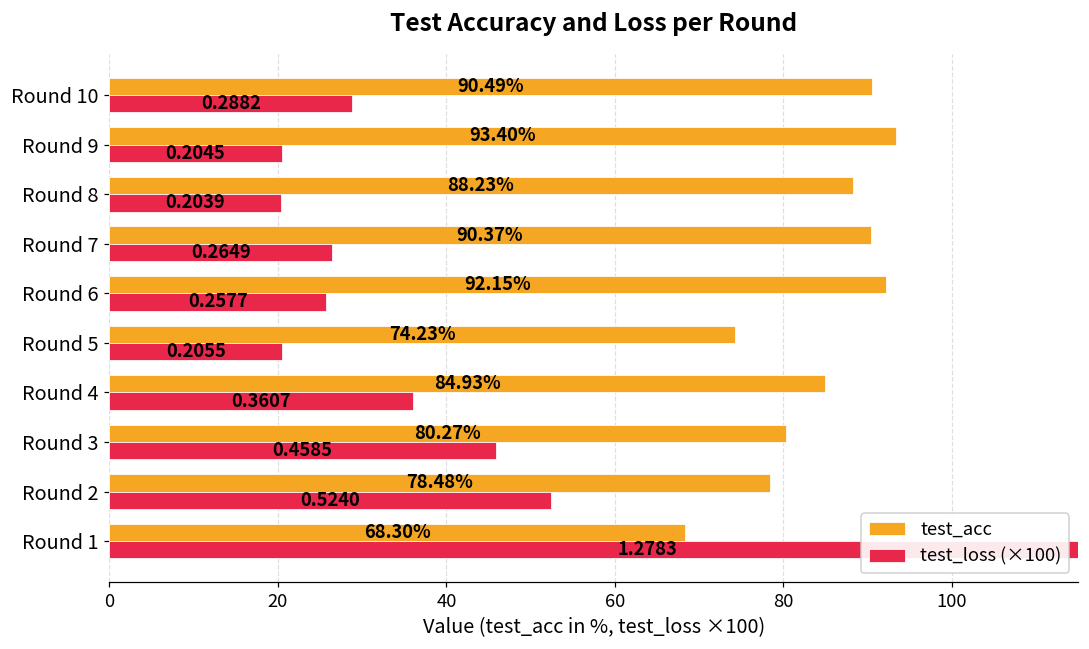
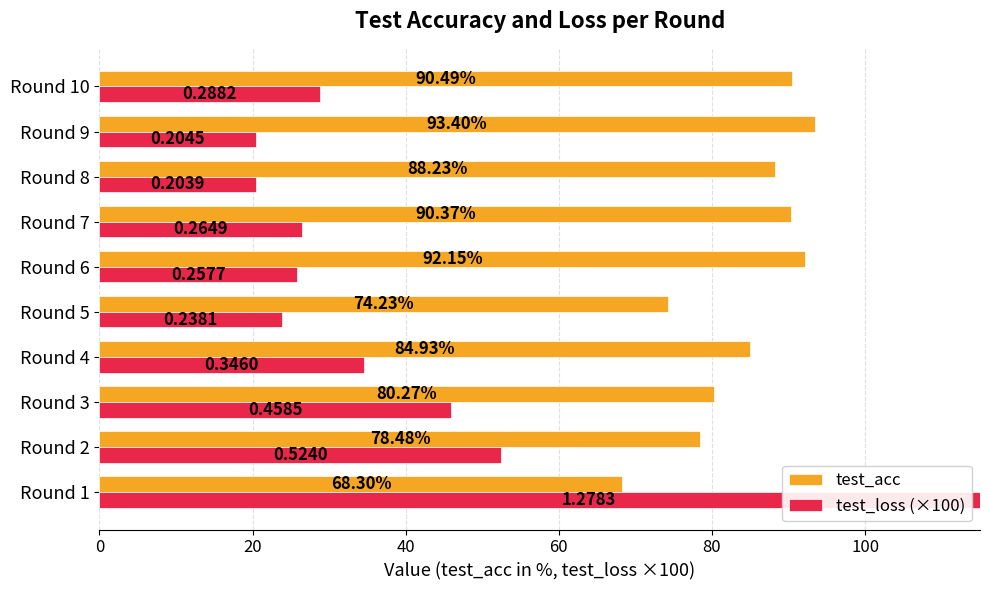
  {
    "test_acc": {
      "Round 10": "90.49%",
      "Round 9": "93.40%",
      "Round 8": "88.23%",
      "Round 7": "90.37%",
      "Round 6": "92.15%",
      "Round 5": "74.23%",
      "Round 4": "84.93%",
      "Round 3": "80.27%",
      "Round 2": "78.48%",
      "Round 1": "68.30%"
    },
    "test_loss (×100)": {
-     "Round 5": "0.2055",
-     "Round 4": "0.3607"
+     "Round 5": "0.2381",
+     "Round 4": "0.3460"
    }
  }
